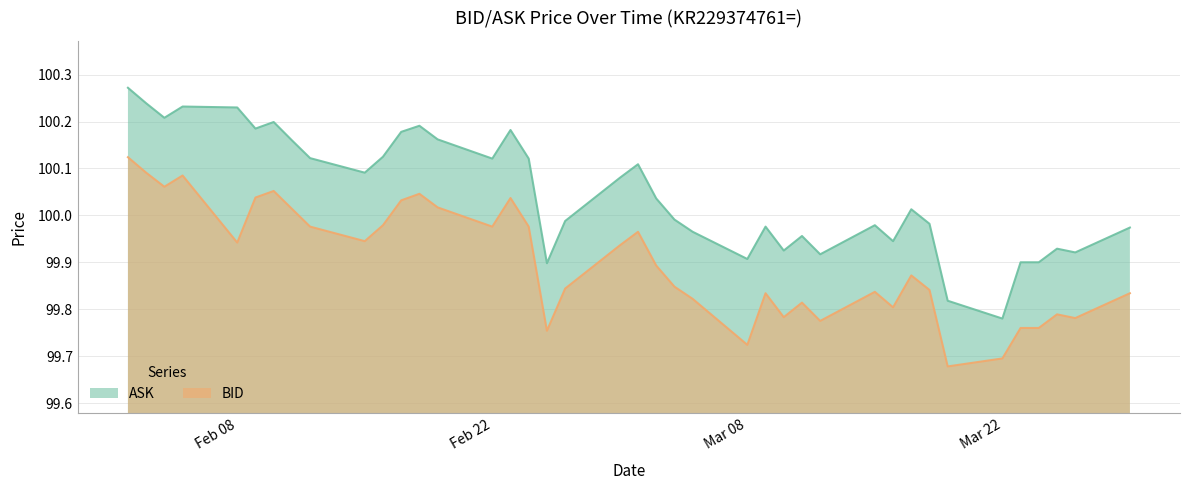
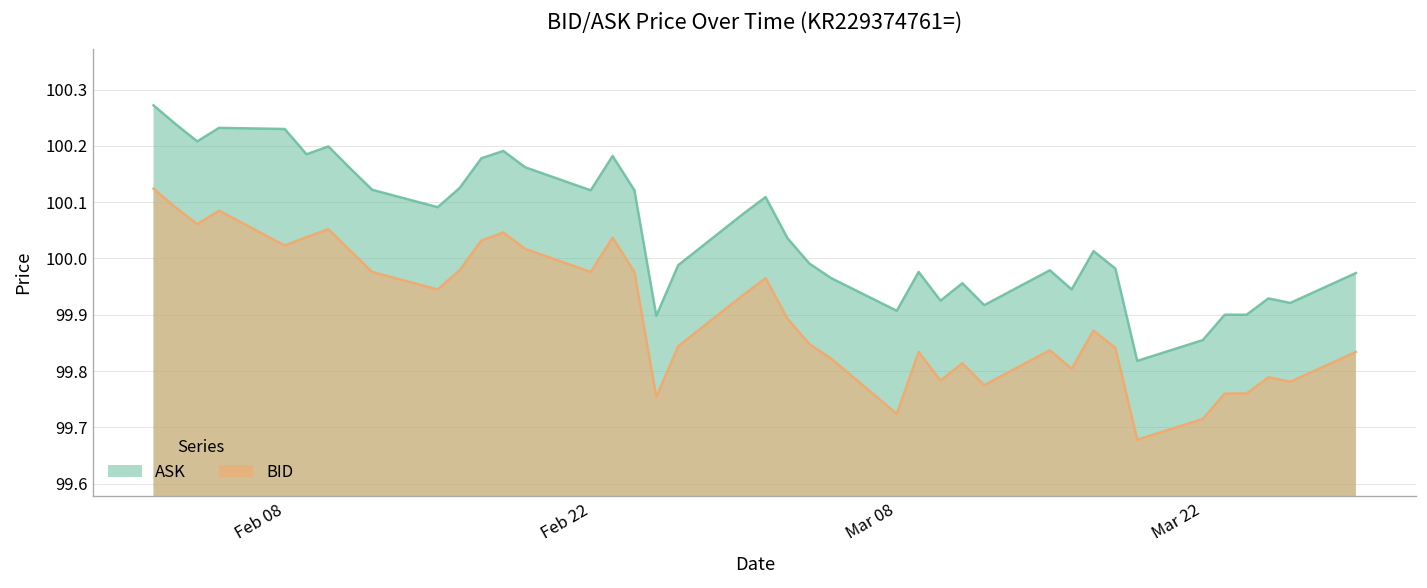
  {
    "ASK": {
      "Feb 08": 100.23,
      "Feb 22": 100.12,
      "Mar 08": 99.91,
-     "Mar 22": 99.78
+     "Mar 22": 99.86
    },
    "BID": {
-     "Feb 08": 99.94,
+     "Feb 08": 100.02,
      "Feb 22": 99.98,
      "Mar 08": 99.72,
-     "Mar 22": 99.70
+     "Mar 22": 99.72
    }
  }
